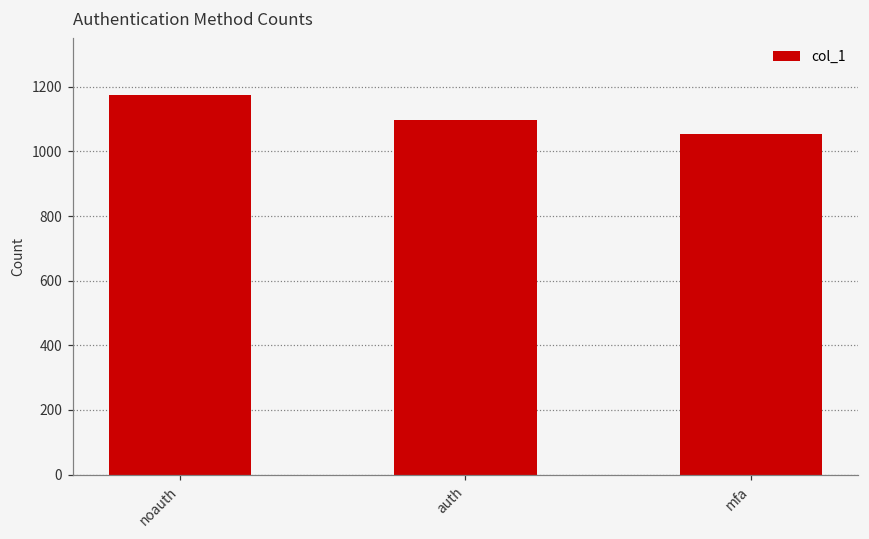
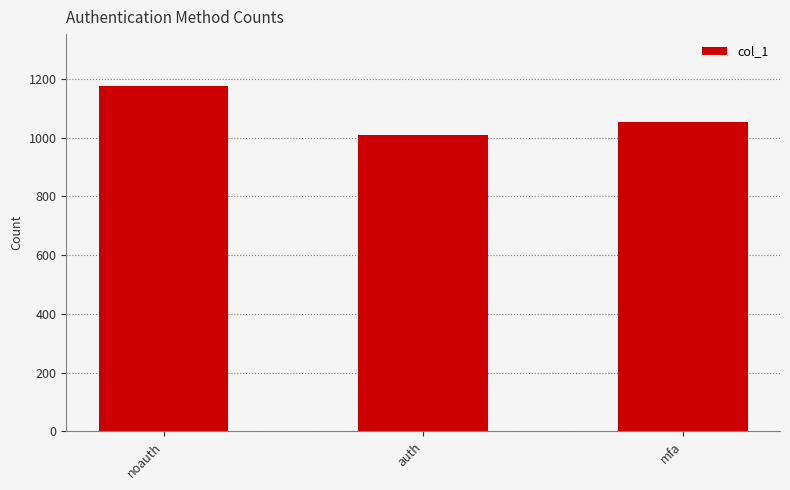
  {
    "noauth": 1180,
-   "auth": 1100,
+   "auth": 1010,
    "mfa": 1050
  }
